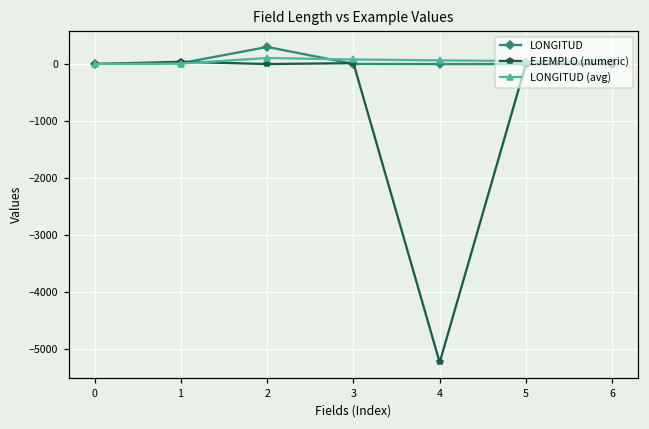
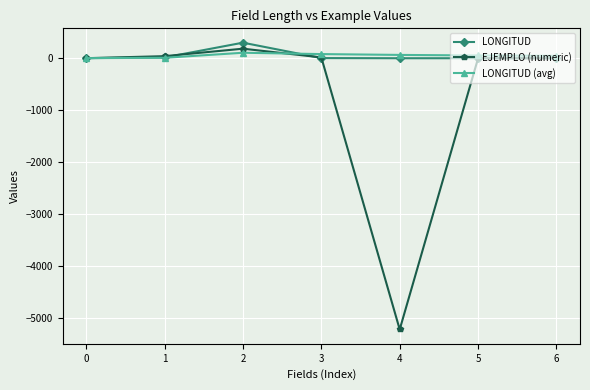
  {
    "LONGITUD": {
      "2": 300,
      "4": 0
    },
    "EJEMPLO (numeric)": {
-     "2": 0,
+     "2": 200,
      "4": -5200
    },
    "LONGITUD (avg)": {
      "2": 100,
      "3": 100,
      "4": 100
    }
  }
